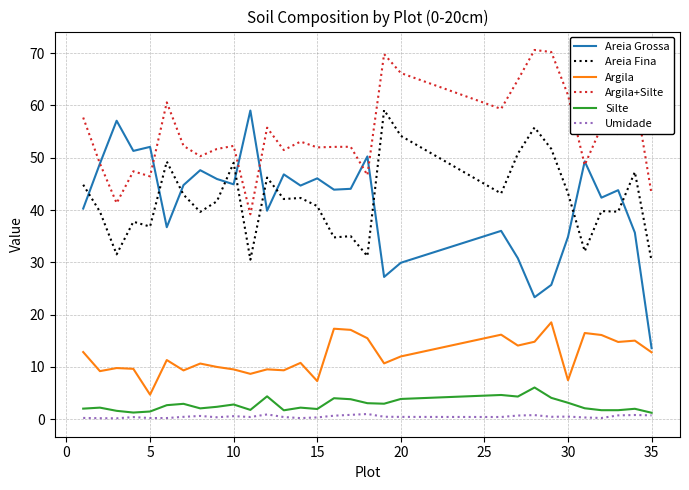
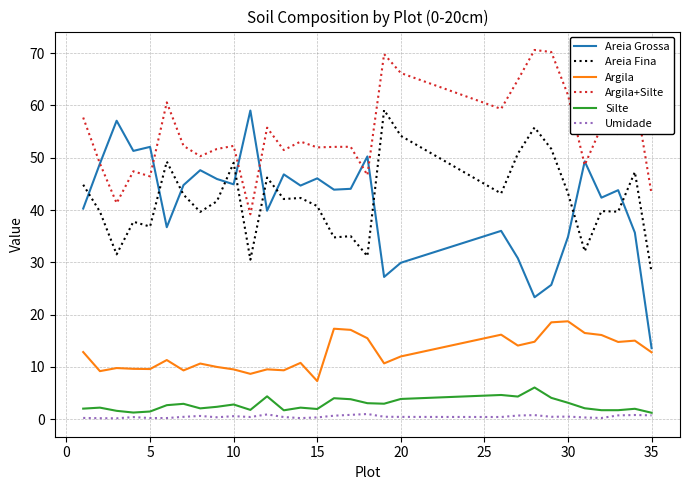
  {
    "Areia Grossa": {
      "5": 52,
      "10": 45,
      "15": 46,
      "20": 30,
      "30": 35,
      "35": 14
    },
    "Areia Fina": {
      "5": 37,
      "10": 49,
      "15": 41,
      "20": 54,
      "30": 43,
-     "35": 30
+     "35": 28
    },
    "Argila": {
-     "5": 5,
+     "5": 10,
      "10": 10,
      "15": 7,
      "20": 12,
-     "30": 7,
+     "30": 19,
      "35": 13
    },
    "Argila+Silte": {
      "5": 46,
      "10": 52,
      "15": 52,
      "20": 66,
      "30": 62,
      "35": 43
    },
    "Silte": {
      "5": 1,
      "10": 3,
      "15": 2,
      "20": 4,
      "30": 3,
      "35": 1
    },
    "Umidade": {
      "5": 0,
      "10": 1,
      "15": 0,
      "20": 0,
      "30": 1,
      "35": 1
    }
  }
